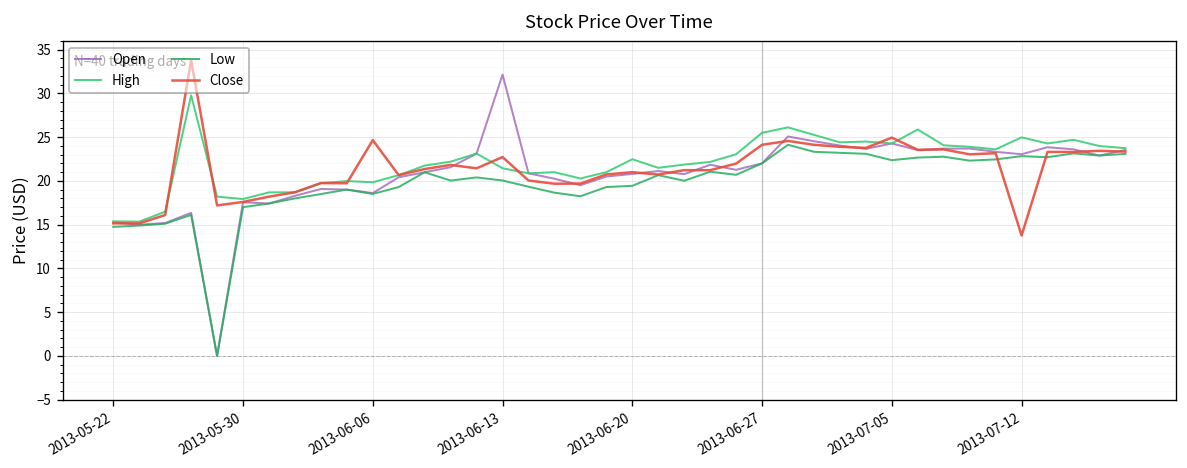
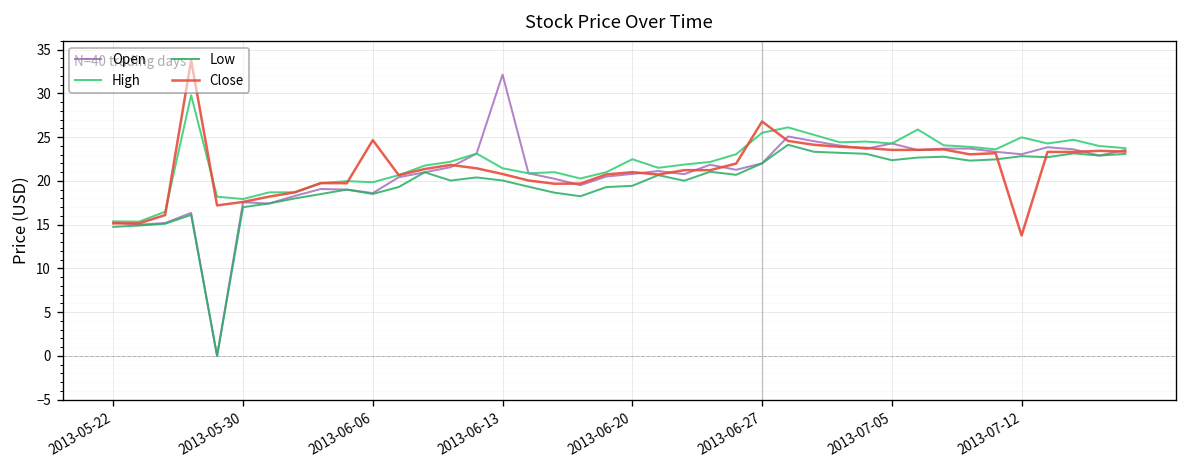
  {
    "Open": {
      "2013-06-13": 32
    },
    "Close": {
      "2013-06-06": 25,
-     "2013-06-13": 23,
-     "2013-06-27": 24,
-     "2013-07-05": 25,
+     "2013-06-13": 21,
+     "2013-06-27": 27,
+     "2013-07-05": 24,
      "2013-07-12": 14
    }
  }
